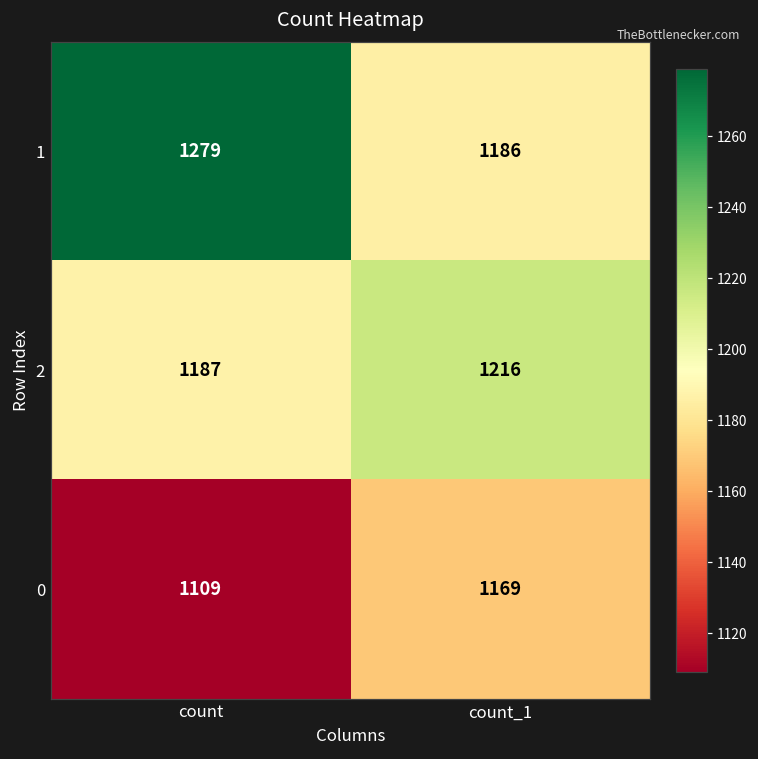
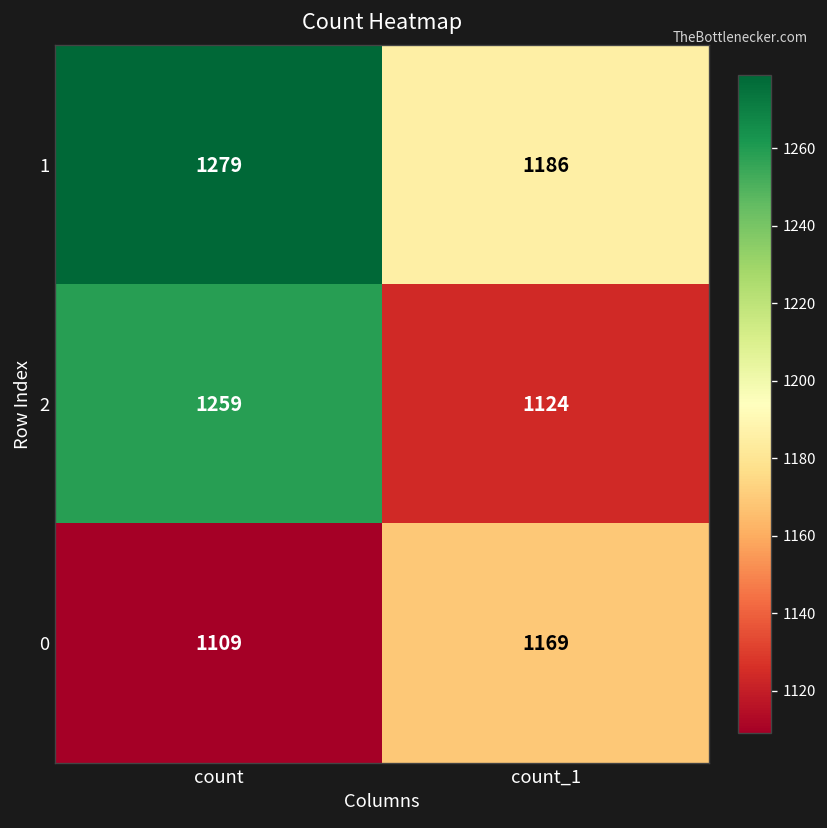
  {
    "1": {
      "count": 1279,
      "count_1": 1186
    },
    "2": {
-     "count": 1187,
-     "count_1": 1216
+     "count": 1259,
+     "count_1": 1124
    },
    "0": {
      "count": 1109,
      "count_1": 1169
    }
  }
